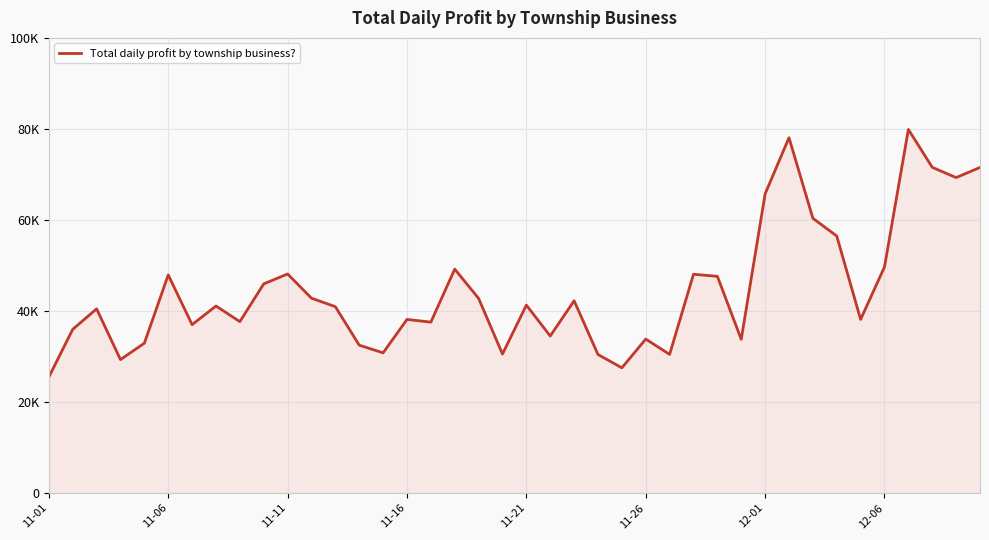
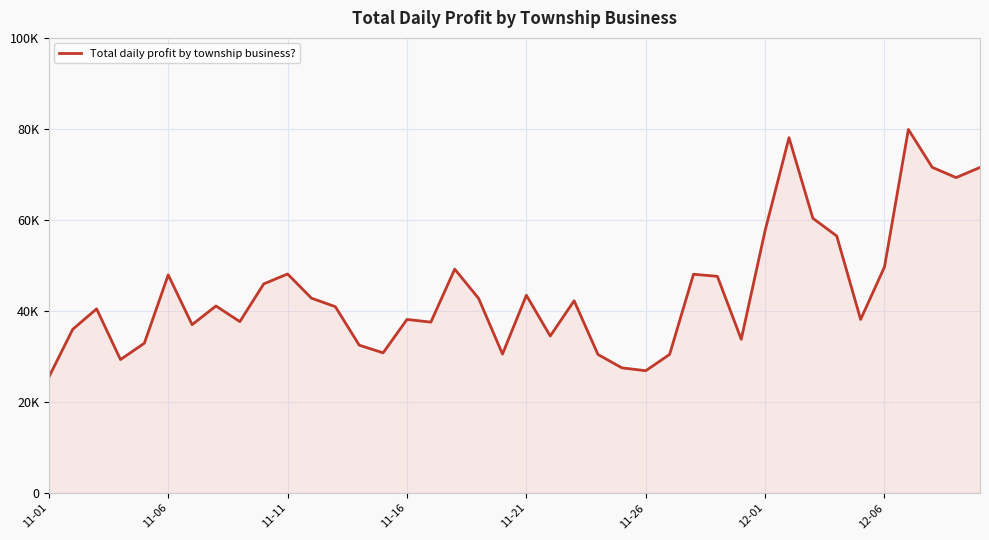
  {
    "11-01": 25000,
    "11-06": 48000,
    "11-11": 48000,
    "11-16": 38000,
-   "11-21": 41000,
-   "11-26": 34000,
-   "12-01": 66000,
+   "11-21": 43000,
+   "11-26": 27000,
+   "12-01": 58000,
    "12-06": 50000
  }
